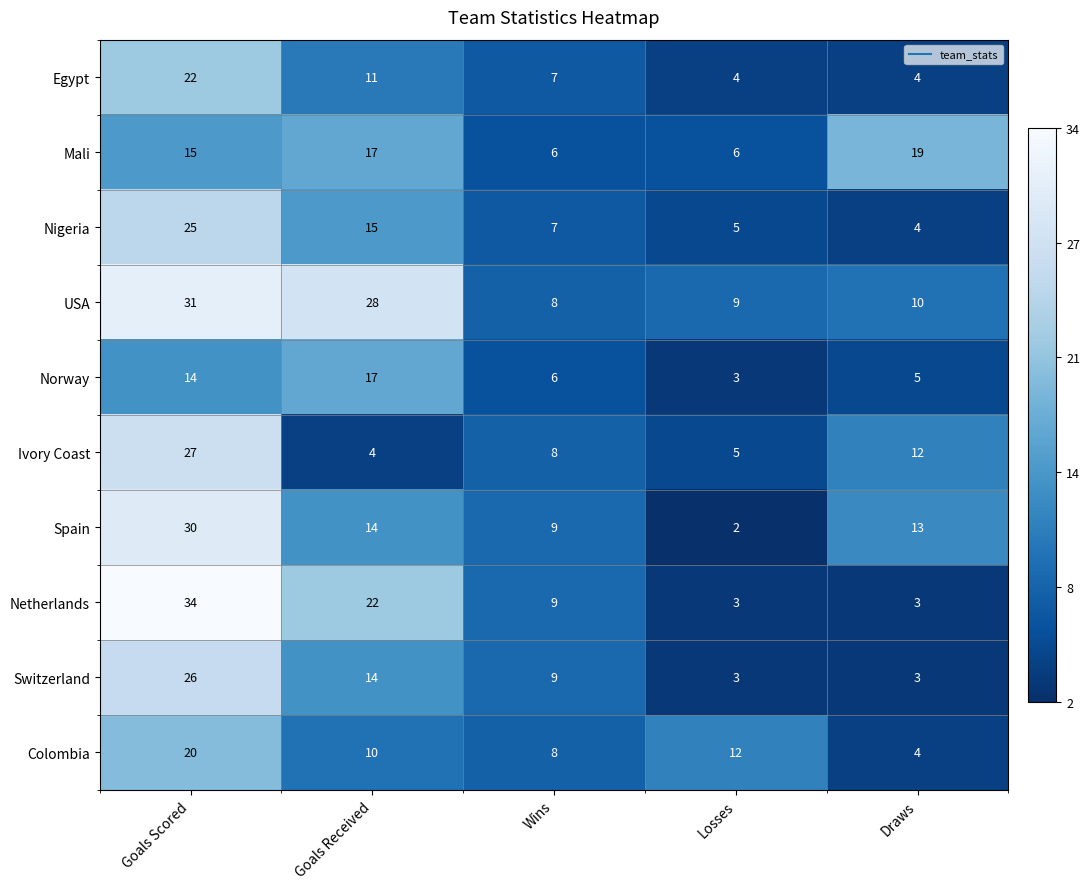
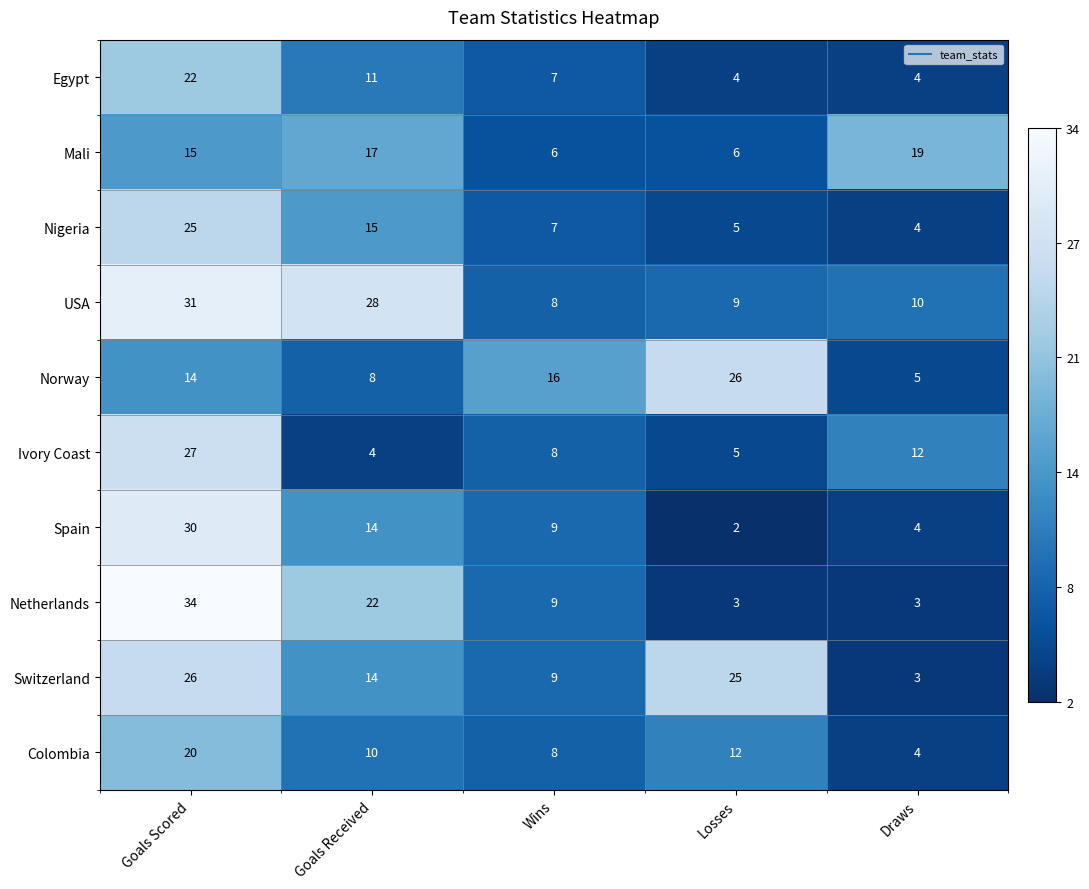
  {
    "Egypt": {
      "Goals Scored": 22,
      "Goals Received": 11,
      "Wins": 7,
      "Losses": 4,
      "Draws": 4
    },
    "Mali": {
      "Goals Scored": 15,
      "Goals Received": 17,
      "Wins": 6,
      "Losses": 6,
      "Draws": 19
    },
    "Nigeria": {
      "Goals Scored": 25,
      "Goals Received": 15,
      "Wins": 7,
      "Losses": 5,
      "Draws": 4
    },
    "USA": {
      "Goals Scored": 31,
      "Goals Received": 28,
      "Wins": 8,
      "Losses": 9,
      "Draws": 10
    },
    "Norway": {
      "Goals Scored": 14,
-     "Goals Received": 17,
-     "Wins": 6,
-     "Losses": 3,
+     "Goals Received": 8,
+     "Wins": 16,
+     "Losses": 26,
      "Draws": 5
    },
    "Ivory Coast": {
      "Goals Scored": 27,
      "Goals Received": 4,
      "Wins": 8,
      "Losses": 5,
      "Draws": 12
    },
    "Spain": {
      "Goals Scored": 30,
      "Goals Received": 14,
      "Wins": 9,
      "Losses": 2,
-     "Draws": 13
+     "Draws": 4
    },
    "Netherlands": {
      "Goals Scored": 34,
      "Goals Received": 22,
      "Wins": 9,
      "Losses": 3,
      "Draws": 3
    },
    "Switzerland": {
      "Goals Scored": 26,
      "Goals Received": 14,
      "Wins": 9,
-     "Losses": 3,
+     "Losses": 25,
      "Draws": 3
    },
    "Colombia": {
      "Goals Scored": 20,
      "Goals Received": 10,
      "Wins": 8,
      "Losses": 12,
      "Draws": 4
    }
  }
